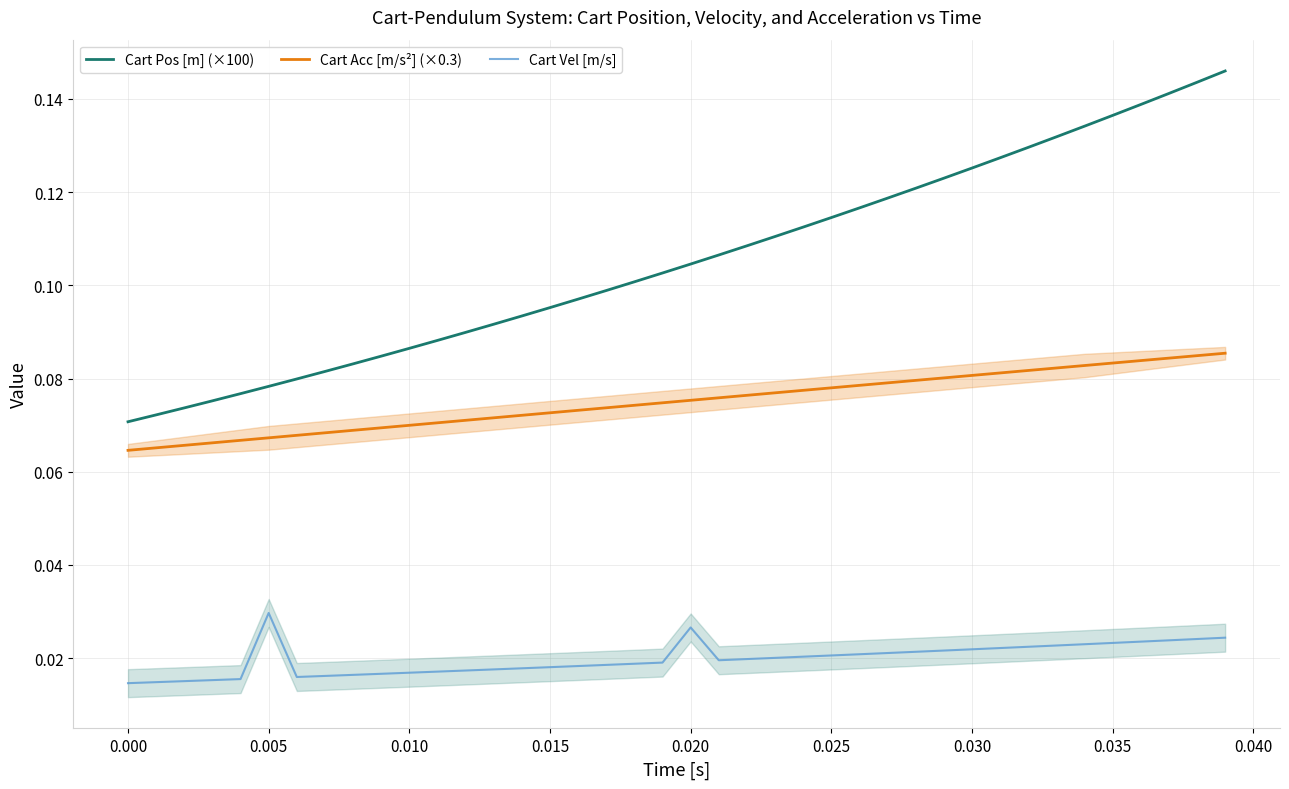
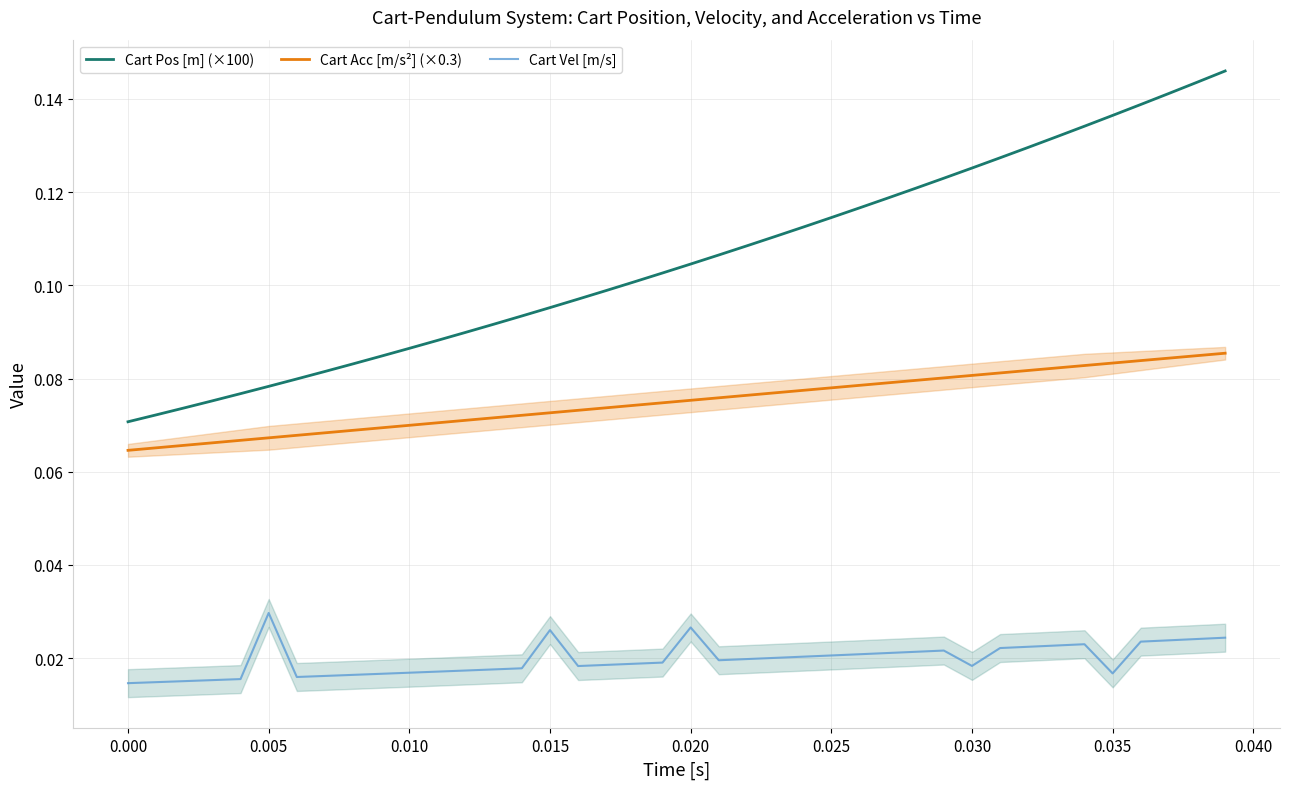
  {
    "Cart Vel [m/s]": {
      "0.000": 0.015,
      "0.005": 0.030,
      "0.010": 0.017,
-     "0.015": 0.018,
+     "0.015": 0.026,
      "0.020": 0.027,
      "0.025": 0.021,
-     "0.030": 0.022,
-     "0.035": 0.023
+     "0.030": 0.018,
+     "0.035": 0.017
    }
  }
